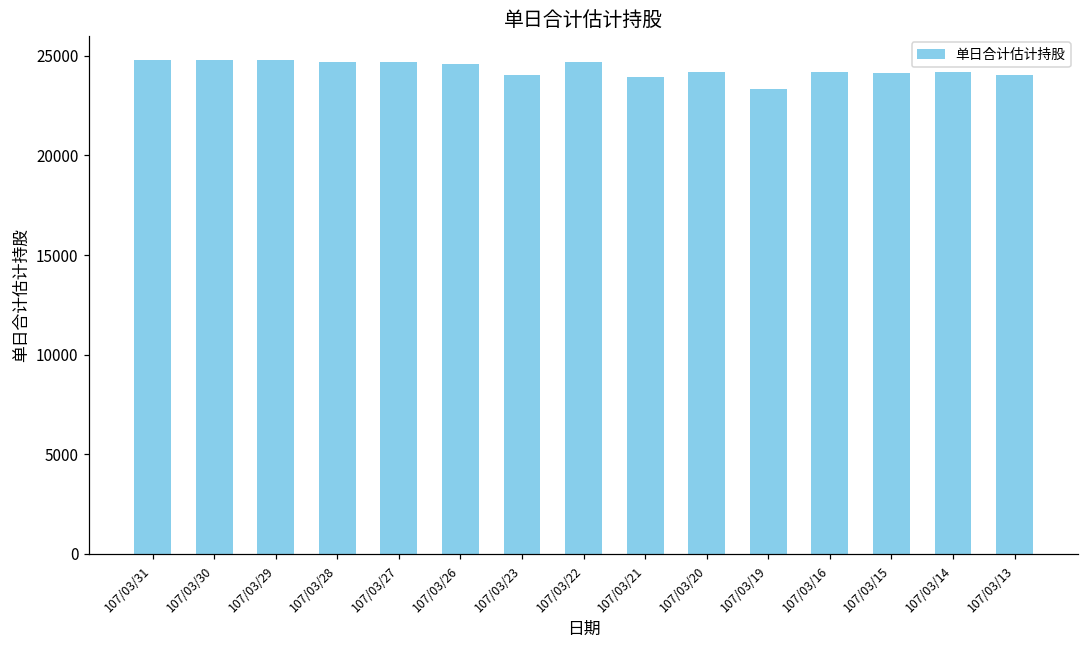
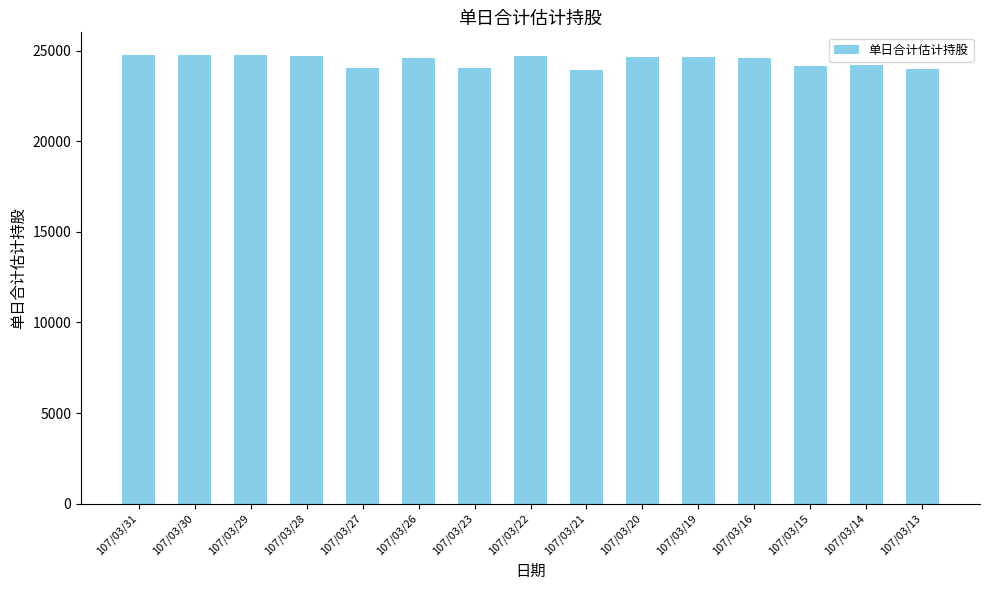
  {
    "107/03/31": 24800,
    "107/03/30": 24800,
    "107/03/29": 24800,
    "107/03/28": 24700,
-   "107/03/27": 24700,
+   "107/03/27": 24000,
    "107/03/26": 24600,
    "107/03/23": 24000,
    "107/03/22": 24700,
    "107/03/21": 24000,
-   "107/03/20": 24200,
-   "107/03/19": 23400,
-   "107/03/16": 24200,
+   "107/03/20": 24600,
+   "107/03/19": 24600,
+   "107/03/16": 24600,
    "107/03/15": 24200,
    "107/03/14": 24200,
    "107/03/13": 24000
  }
